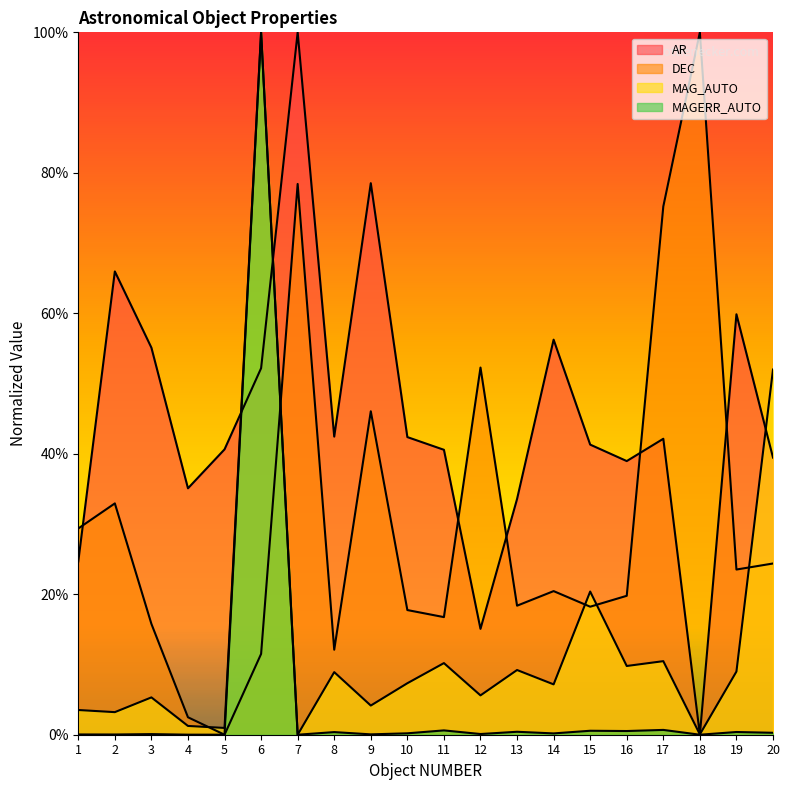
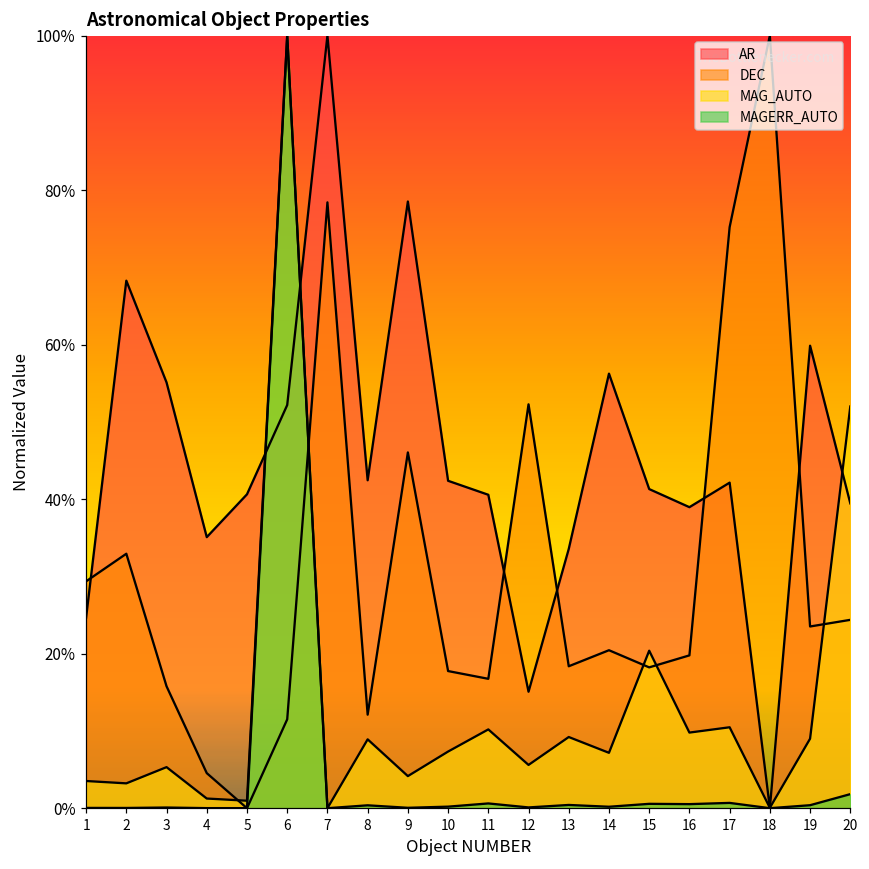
  {
    "AR": {
      "1": "25%",
-     "2": "66%",
+     "2": "68%",
      "3": "55%",
      "4": "35%",
      "5": "41%",
      "6": "52%",
      "7": "100%",
      "8": "42%",
      "9": "79%",
      "10": "42%",
      "11": "41%",
      "12": "15%",
      "13": "34%",
      "14": "56%",
      "15": "41%",
      "16": "39%",
      "17": "42%",
      "19": "60%",
      "20": "39%"
    },
    "DEC": {
      "1": "29%",
      "2": "33%",
      "3": "16%",
-     "4": "2%",
+     "4": "5%",
      "6": "12%",
      "7": "78%",
      "8": "12%",
      "9": "46%",
      "10": "18%",
      "11": "17%",
      "12": "52%",
      "13": "18%",
      "14": "20%",
      "15": "18%",
      "16": "20%",
      "17": "75%",
      "18": "100%",
      "19": "24%",
      "20": "24%"
    },
    "MAG_AUTO": {
      "1": "4%",
      "2": "3%",
      "3": "5%",
      "4": "1%",
      "5": "1%",
      "8": "9%",
      "9": "4%",
      "10": "7%",
      "11": "10%",
      "12": "6%",
      "13": "9%",
      "14": "7%",
      "15": "20%",
      "16": "10%",
      "17": "10%",
      "19": "9%",
      "20": "52%"
    },
    "MAGERR_AUTO": {
      "1": "0%",
      "2": "0%",
      "3": "0%",
      "4": "0%",
      "8": "0%",
      "9": "0%",
      "10": "0%",
      "11": "1%",
      "12": "0%",
      "13": "0%",
      "14": "0%",
      "15": "1%",
      "16": "1%",
      "17": "1%",
      "19": "0%",
-     "20": "0%"
+     "20": "2%"
    }
  }
